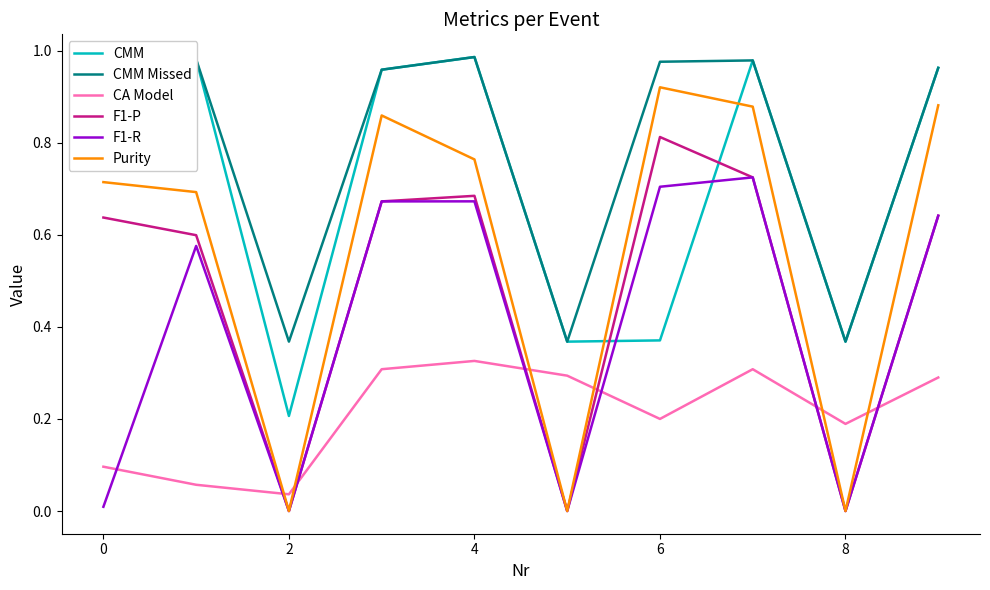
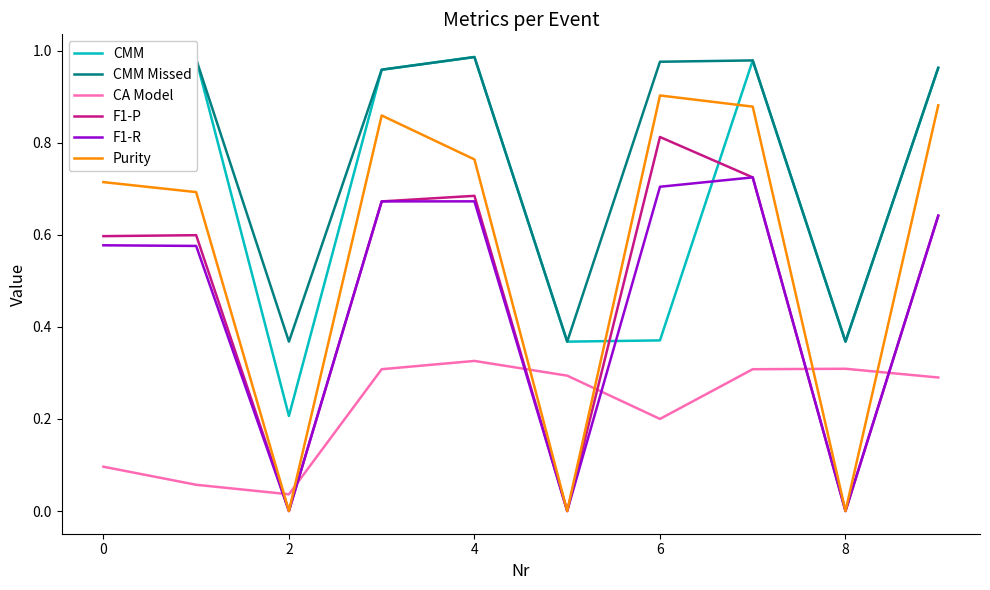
  {
    "CMM": {
      "2": 0.21,
      "6": 0.37
    },
    "CMM Missed": {
      "2": 0.37,
      "6": 0.98
    },
    "CA Model": {
      "0": 0.10,
      "2": 0.04,
      "4": 0.33,
      "6": 0.20,
-     "8": 0.19
+     "8": 0.31
    },
    "F1-P": {
-     "0": 0.64,
+     "0": 0.60,
      "4": 0.68,
      "6": 0.81
    },
    "F1-R": {
-     "0": 0.01,
+     "0": 0.58,
      "4": 0.67,
      "6": 0.70
    },
    "Purity": {
      "0": 0.71,
      "4": 0.76,
-     "6": 0.92
+     "6": 0.90
    }
  }
